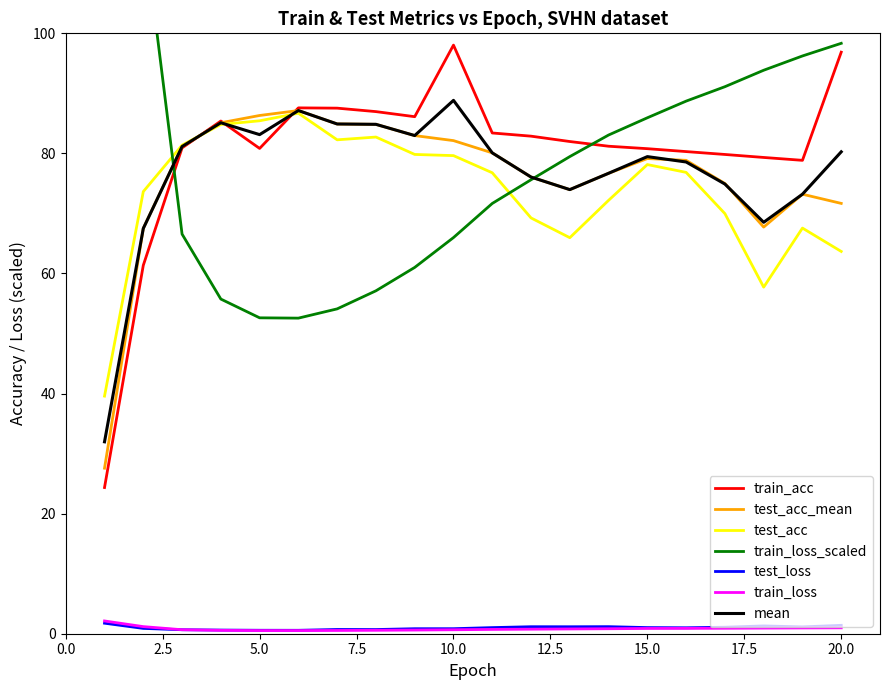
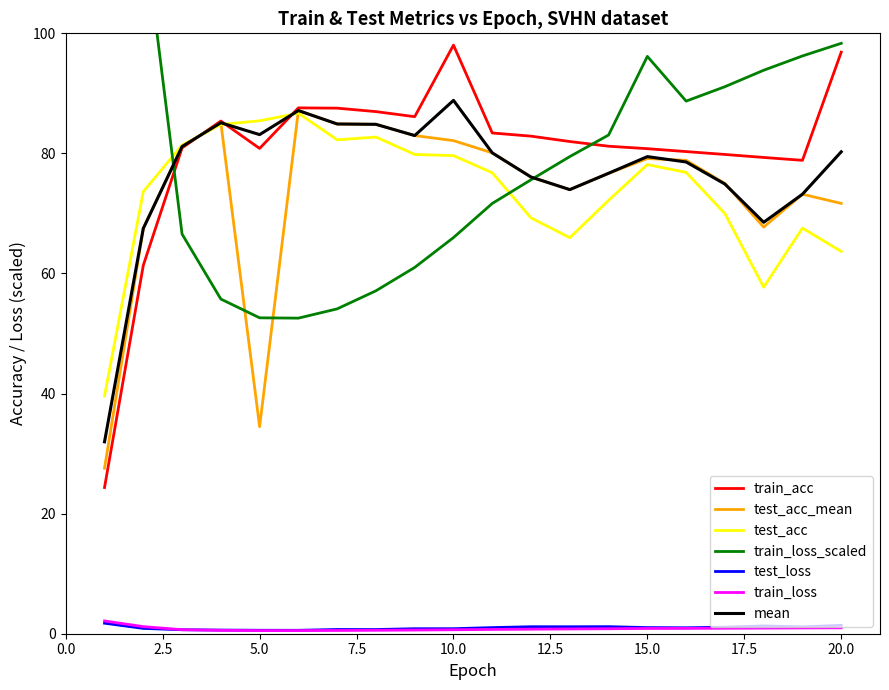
  {
    "train_acc": {
      "5.0": 81,
      "10.0": 98,
      "15.0": 81,
      "20.0": 97
    },
    "test_acc_mean": {
-     "5.0": 86,
+     "5.0": 34,
      "10.0": 82,
      "20.0": 72
    },
    "test_acc": {
      "5.0": 85,
      "10.0": 80,
      "15.0": 78,
      "20.0": 64
    },
    "train_loss_scaled": {
      "5.0": 53,
      "10.0": 66,
-     "15.0": 86,
+     "15.0": 96,
      "20.0": 98
    },
    "mean": {
      "5.0": 83,
      "10.0": 89,
      "20.0": 80
    }
  }
